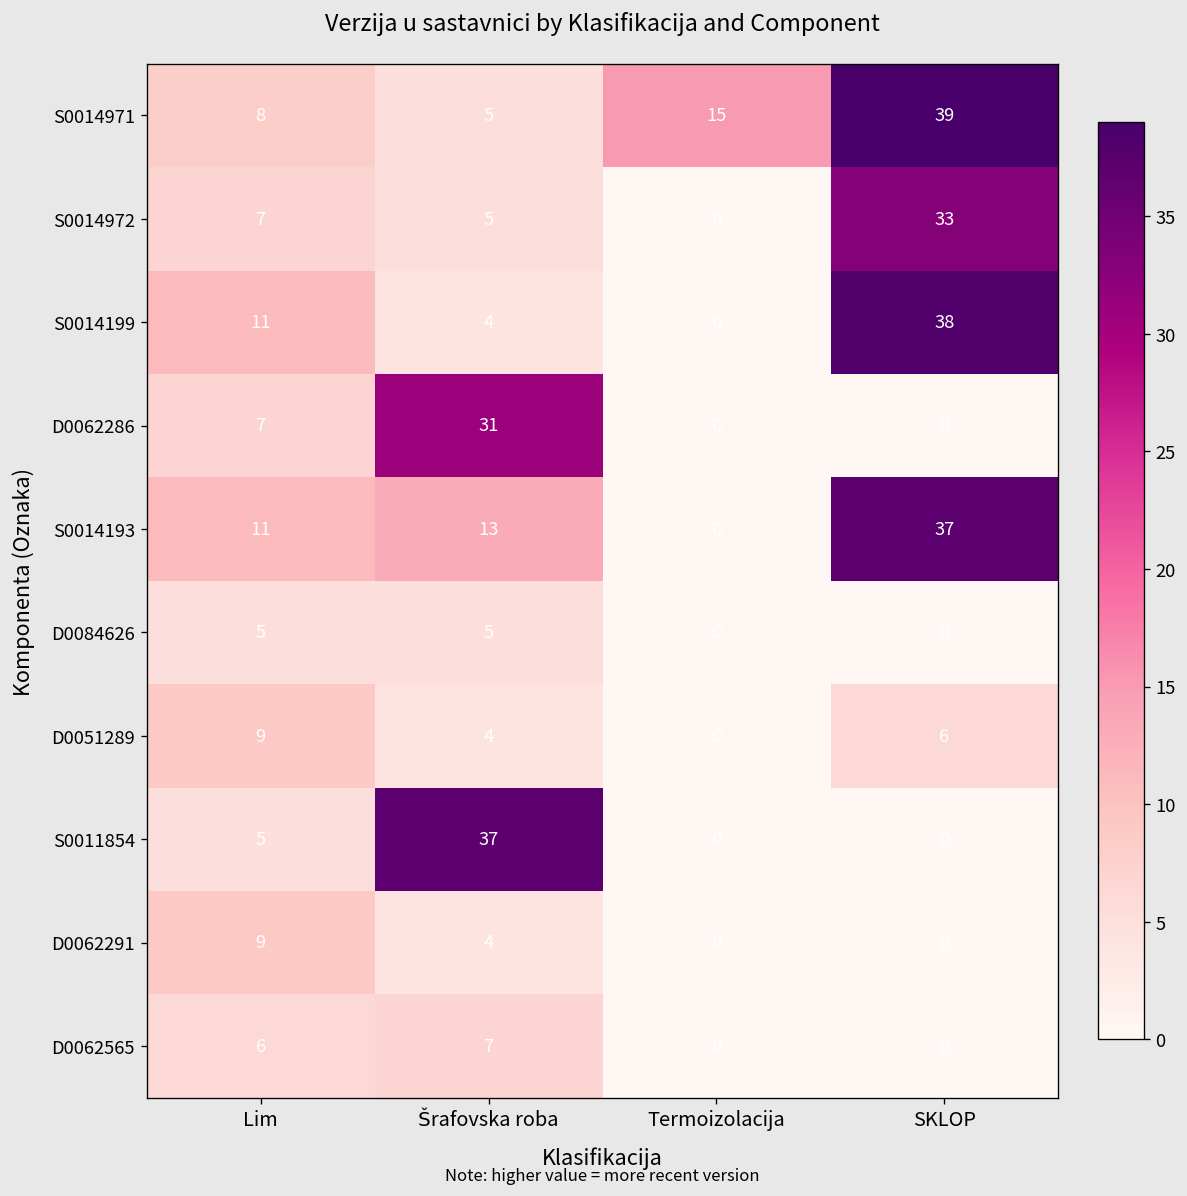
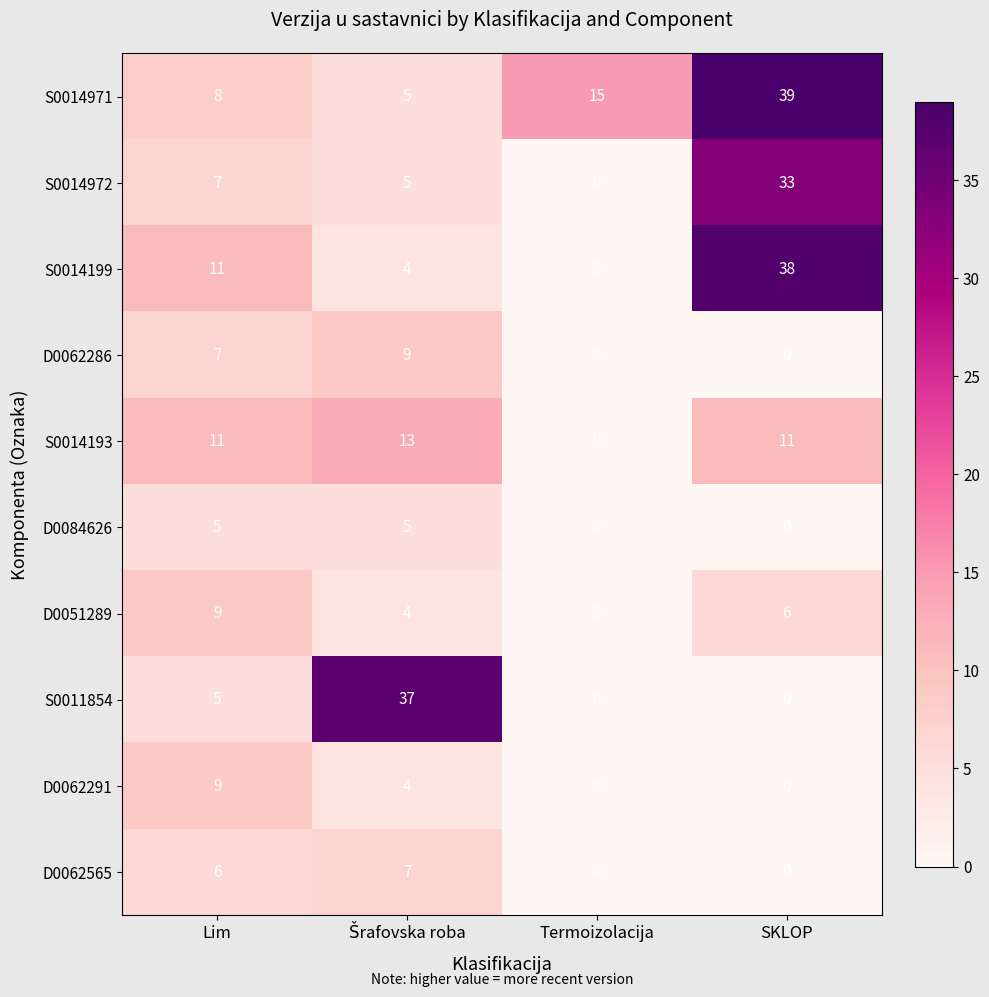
  {
    "S0014971": {
      "Lim": 8,
      "Termoizolacija": 15,
      "SKLOP": 39
    },
    "S0014972": {
      "SKLOP": 33
    },
    "S0014199": {
      "Lim": 11,
      "SKLOP": 38
    },
    "D0062286": {
-     "Šrafovska roba": 31
+     "Šrafovska roba": 9
    },
    "S0014193": {
      "Lim": 11,
      "Šrafovska roba": 13,
-     "SKLOP": 37
+     "SKLOP": 11
    },
    "D0051289": {
      "Lim": 9
    },
    "S0011854": {
      "Šrafovska roba": 37
    },
    "D0062291": {
      "Lim": 9
    }
  }
